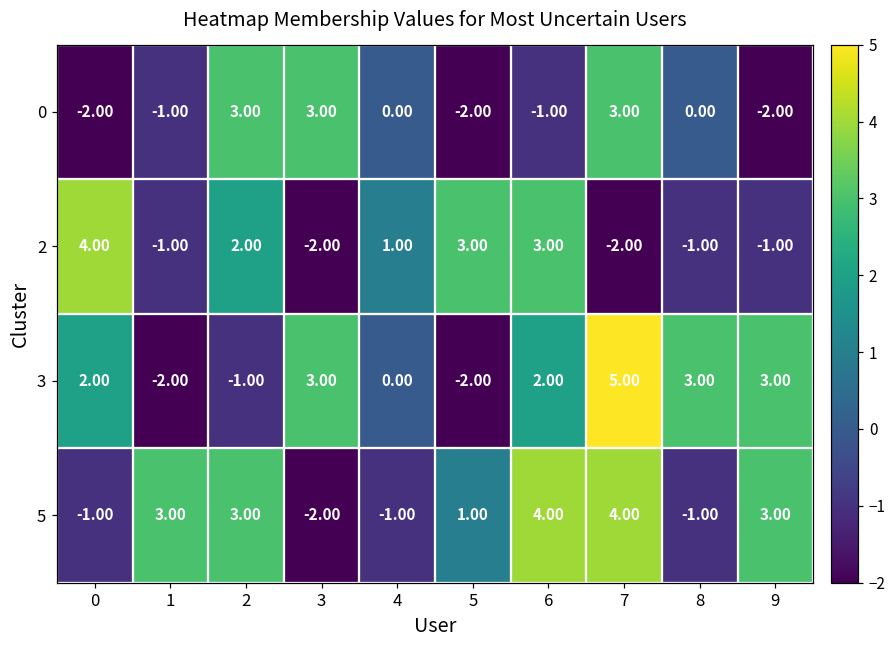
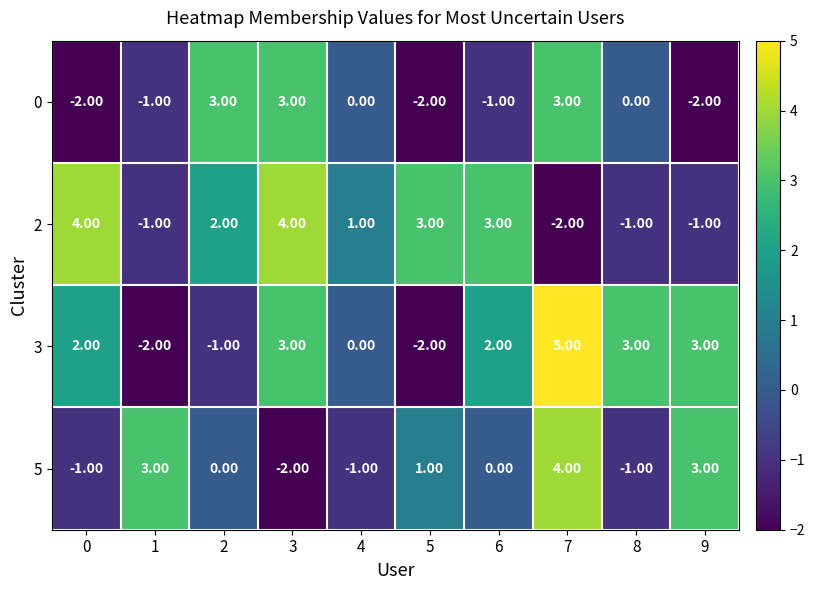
  {
    "0": {
      "0": -2.00,
      "1": -1.00,
      "2": 3.00,
      "3": 3.00,
      "4": 0.00,
      "5": -2.00,
      "6": -1.00,
      "7": 3.00,
      "8": 0.00,
      "9": -2.00
    },
    "2": {
      "0": 4.00,
      "1": -1.00,
      "2": 2.00,
-     "3": -2.00,
+     "3": 4.00,
      "4": 1.00,
      "5": 3.00,
      "6": 3.00,
      "7": -2.00,
      "8": -1.00,
      "9": -1.00
    },
    "3": {
      "0": 2.00,
      "1": -2.00,
      "2": -1.00,
      "3": 3.00,
      "4": 0.00,
      "5": -2.00,
      "6": 2.00,
      "7": 5.00,
      "8": 3.00,
      "9": 3.00
    },
    "5": {
      "0": -1.00,
      "1": 3.00,
-     "2": 3.00,
+     "2": 0.00,
      "3": -2.00,
      "4": -1.00,
      "5": 1.00,
-     "6": 4.00,
+     "6": 0.00,
      "7": 4.00,
      "8": -1.00,
      "9": 3.00
    }
  }
